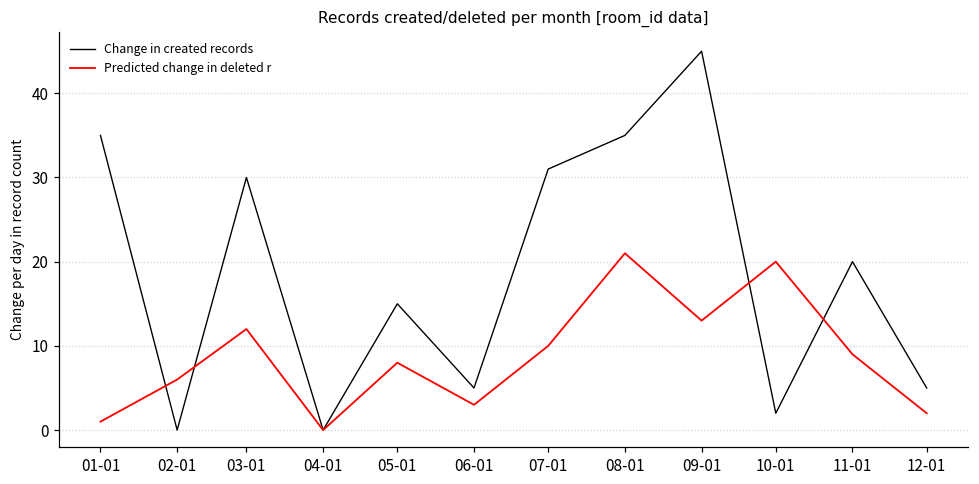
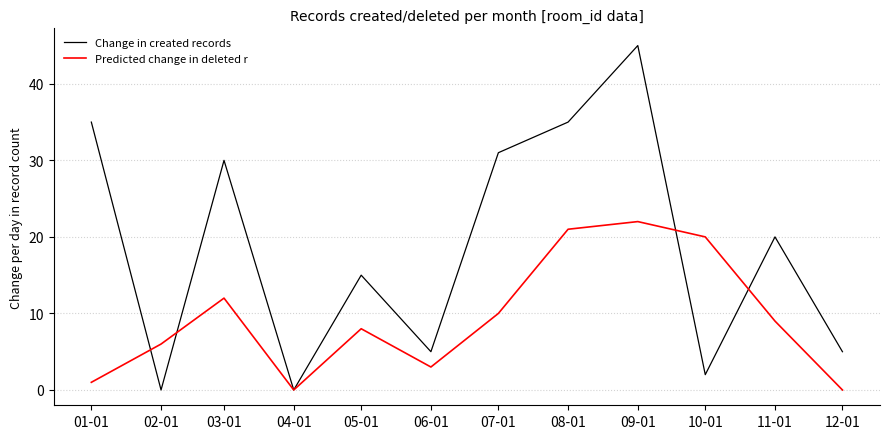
  {
    "Change in created records": {
      "01-01": 35,
      "02-01": 0,
      "03-01": 30,
      "05-01": 15,
      "06-01": 5,
      "07-01": 31,
      "08-01": 35,
      "09-01": 45,
      "10-01": 2,
      "11-01": 20,
      "12-01": 5
    },
    "Predicted change in deleted r": {
      "01-01": 1,
      "02-01": 6,
      "03-01": 12,
      "05-01": 8,
      "06-01": 3,
      "07-01": 10,
      "08-01": 21,
-     "09-01": 13,
+     "09-01": 22,
      "10-01": 20,
      "11-01": 9,
-     "12-01": 2
+     "12-01": 0
    }
  }
